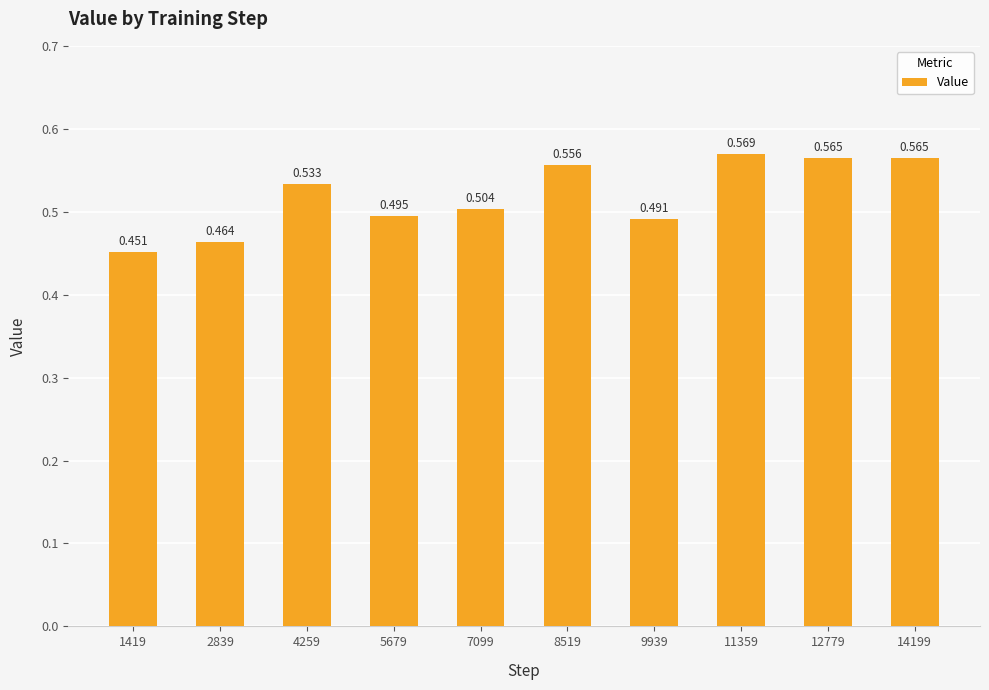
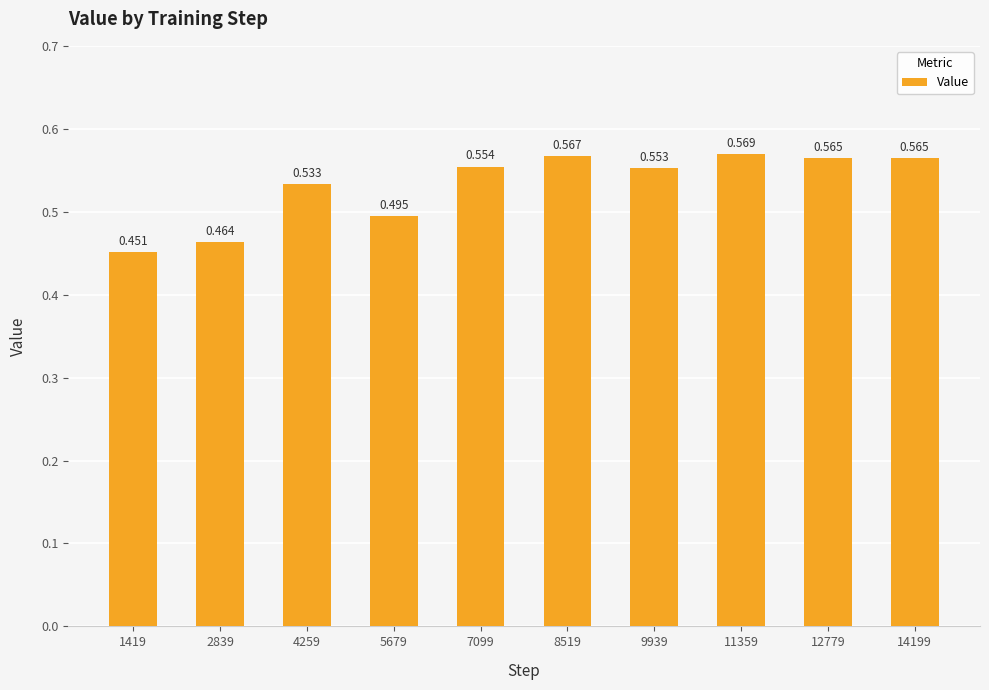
  {
    "1419": 0.451,
    "2839": 0.464,
    "4259": 0.533,
    "5679": 0.495,
-   "7099": 0.504,
-   "8519": 0.556,
-   "9939": 0.491,
+   "7099": 0.554,
+   "8519": 0.567,
+   "9939": 0.553,
    "11359": 0.569,
    "12779": 0.565,
    "14199": 0.565
  }
